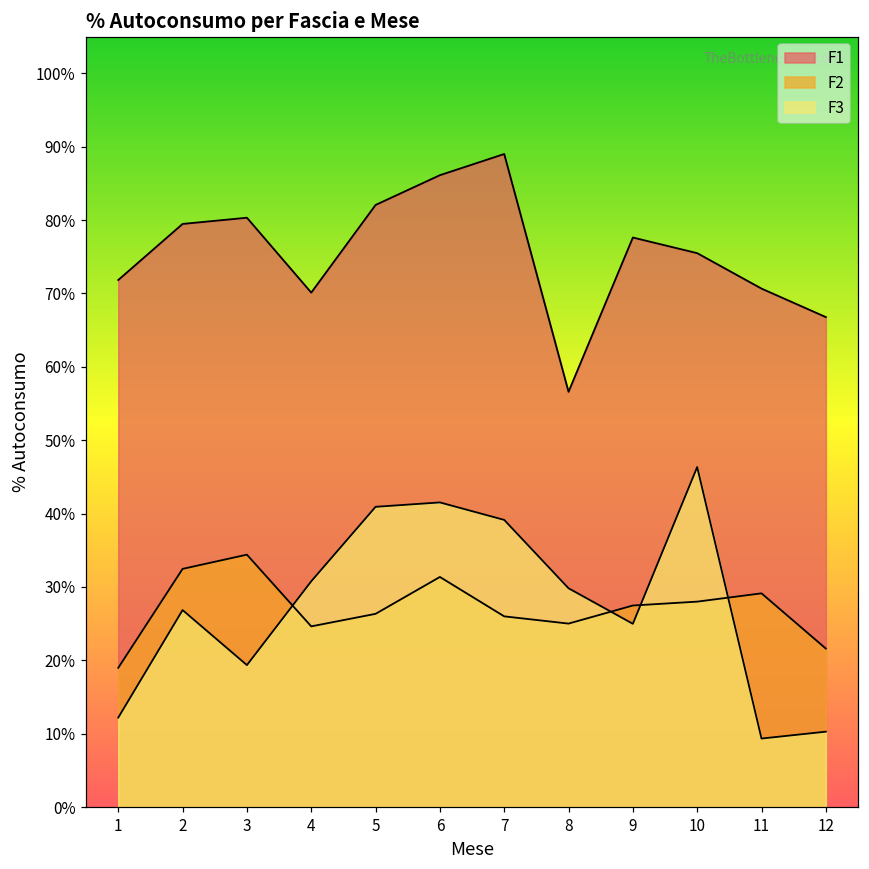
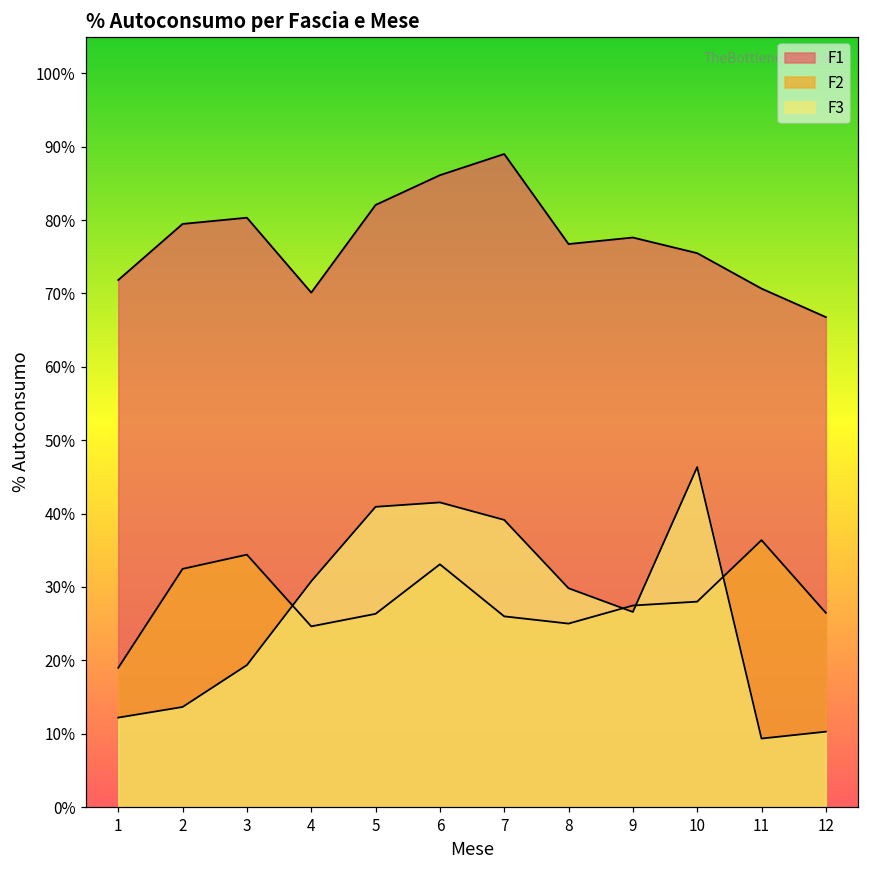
  {
    "F1": {
      "1": "72%",
      "2": "79%",
      "3": "80%",
      "4": "70%",
      "5": "82%",
      "6": "86%",
      "7": "89%",
-     "8": "57%",
+     "8": "77%",
      "9": "78%",
      "10": "75%",
      "11": "71%",
      "12": "67%"
    },
    "F2": {
      "1": "19%",
      "2": "32%",
      "3": "34%",
      "4": "25%",
      "5": "26%",
-     "6": "31%",
+     "6": "33%",
      "7": "26%",
      "8": "25%",
      "9": "27%",
      "10": "28%",
-     "11": "29%",
-     "12": "22%"
+     "11": "36%",
+     "12": "26%"
    },
    "F3": {
      "1": "12%",
-     "2": "27%",
+     "2": "14%",
      "3": "19%",
      "4": "31%",
      "5": "41%",
      "6": "42%",
      "7": "39%",
      "8": "30%",
-     "9": "25%",
+     "9": "27%",
      "10": "46%",
      "11": "9%",
      "12": "10%"
    }
  }
